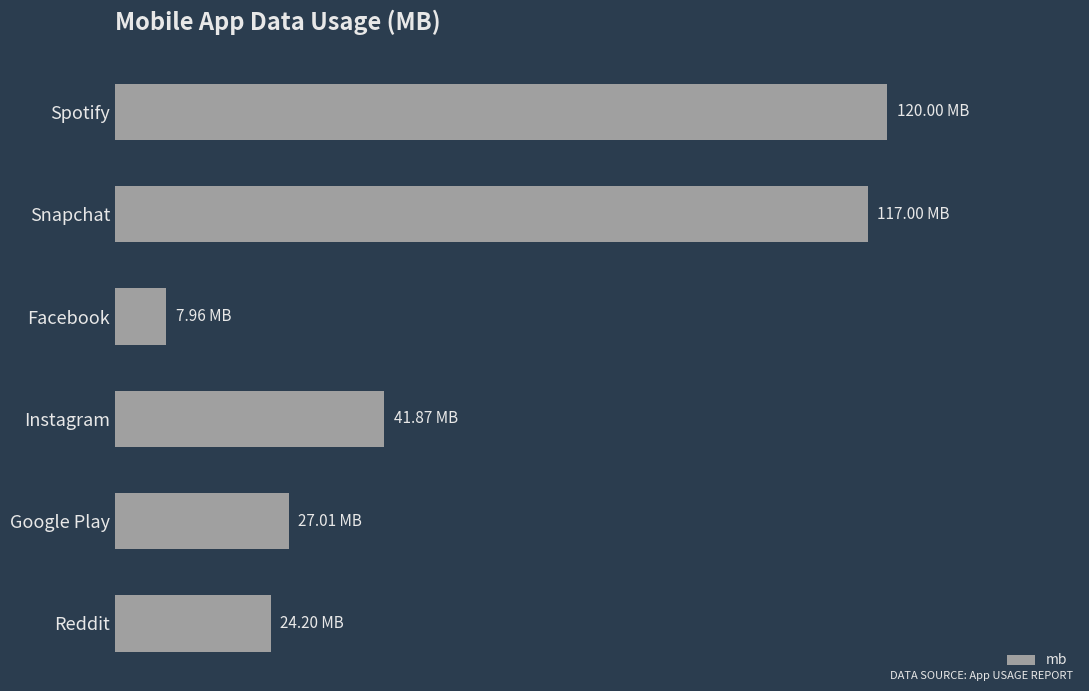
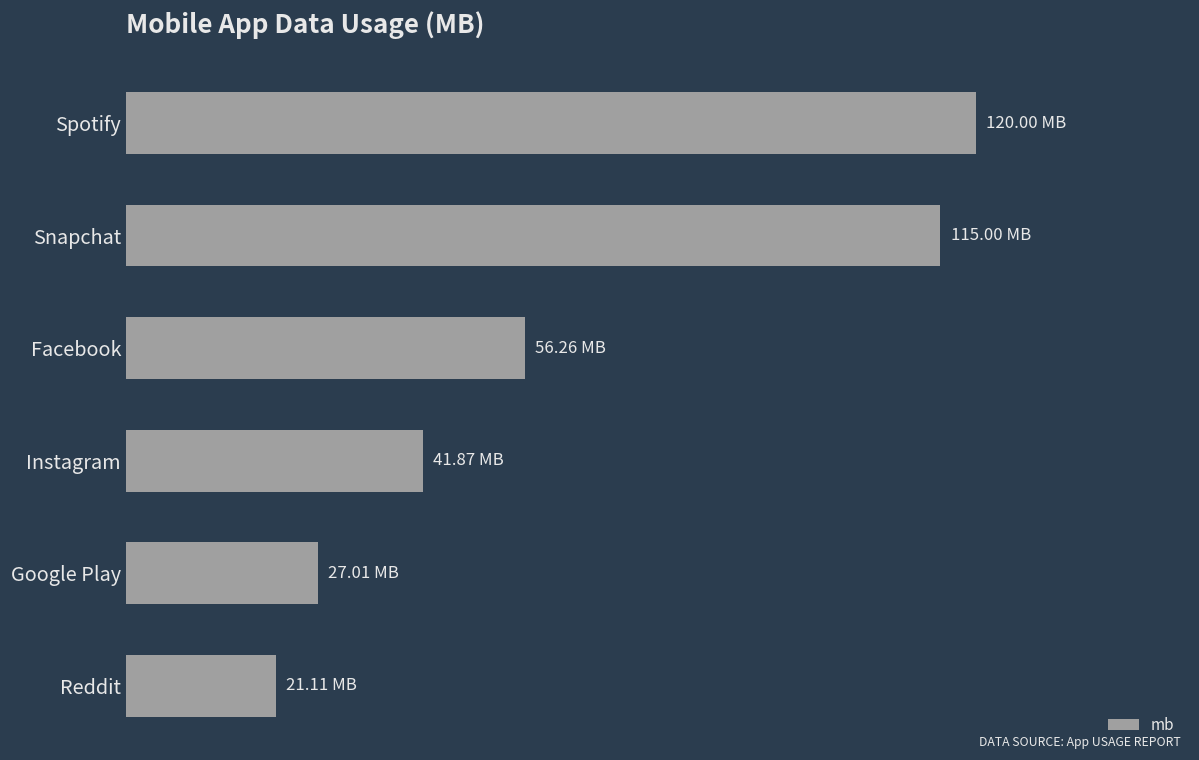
  {
    "Spotify": 120.00,
-   "Snapchat": 117.00,
-   "Facebook": 7.96,
+   "Snapchat": 115.00,
+   "Facebook": 56.26,
    "Instagram": 41.87,
    "Google Play": 27.01,
-   "Reddit": 24.20
+   "Reddit": 21.11
  }
